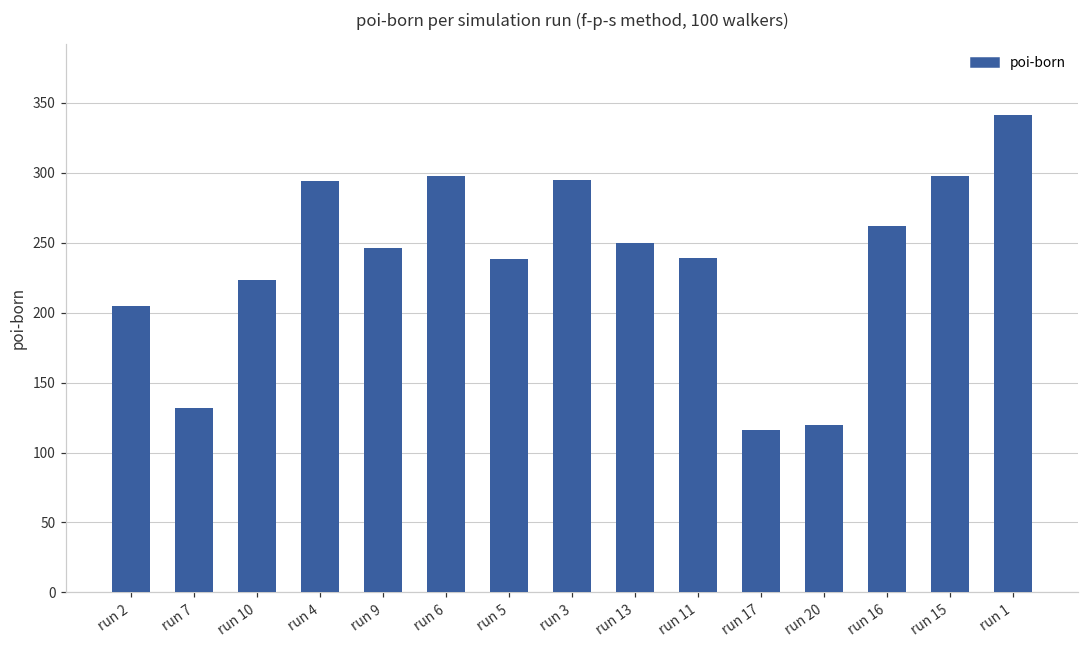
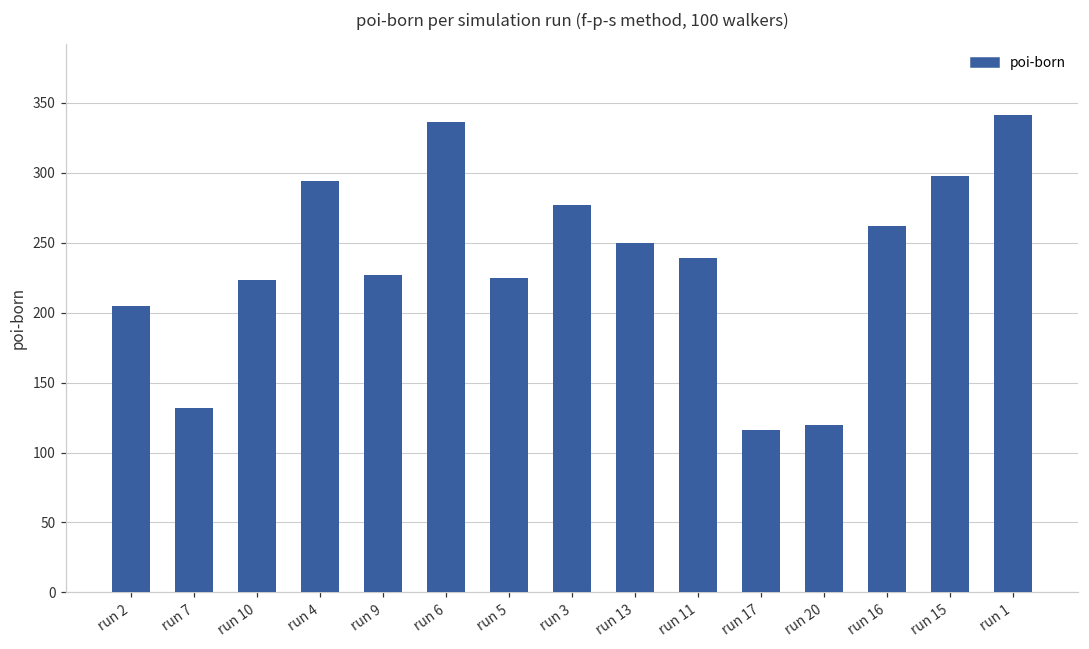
  {
    "run 2": 205,
    "run 7": 132,
    "run 10": 223,
    "run 4": 294,
-   "run 9": 246,
-   "run 6": 298,
-   "run 5": 238,
-   "run 3": 295,
+   "run 9": 227,
+   "run 6": 336,
+   "run 5": 225,
+   "run 3": 277,
    "run 13": 250,
    "run 11": 239,
    "run 17": 116,
    "run 20": 120,
    "run 16": 262,
    "run 15": 298,
    "run 1": 341
  }
